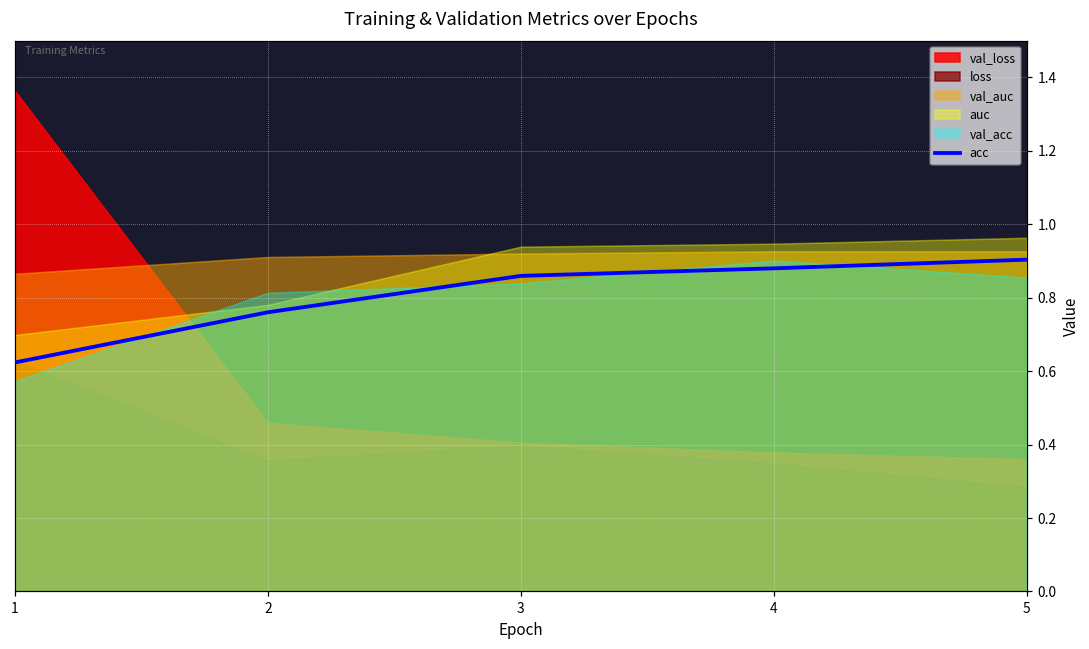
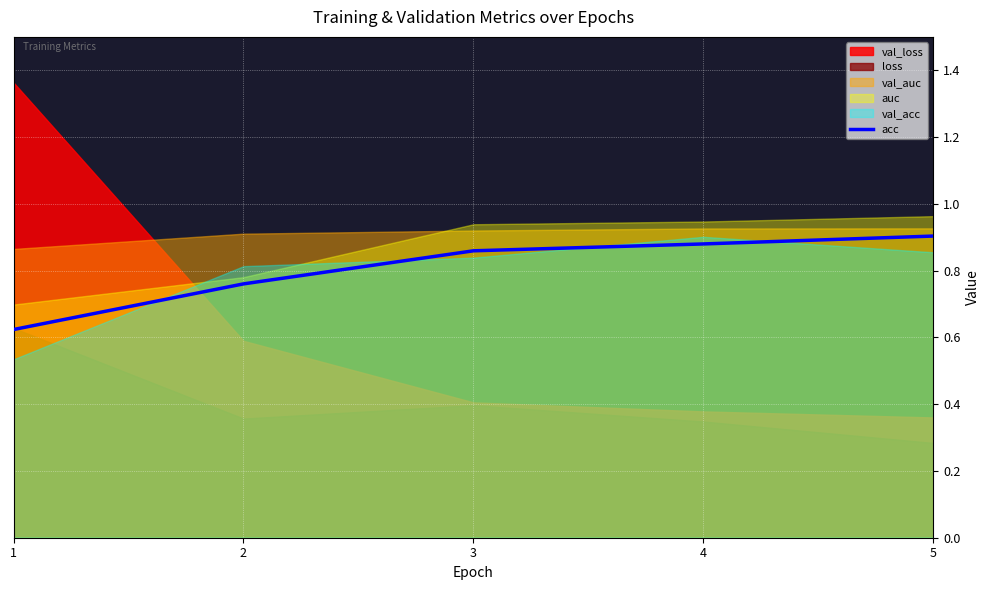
  {
    "val_loss": {
      "1": 1.36,
-     "2": 0.46,
+     "2": 0.59,
      "3": 0.41,
      "4": 0.38,
      "5": 0.36
    },
    "acc": {
      "2": 0.76,
      "3": 0.86,
      "4": 0.88,
      "5": 0.90
    },
    "loss": {
      "2": 0.36,
      "3": 0.40,
      "4": 0.35,
      "5": 0.28
    },
    "val_acc": {
-     "1": 0.57,
+     "1": 0.53,
      "2": 0.81,
      "3": 0.84,
      "4": 0.90,
      "5": 0.85
    }
  }
